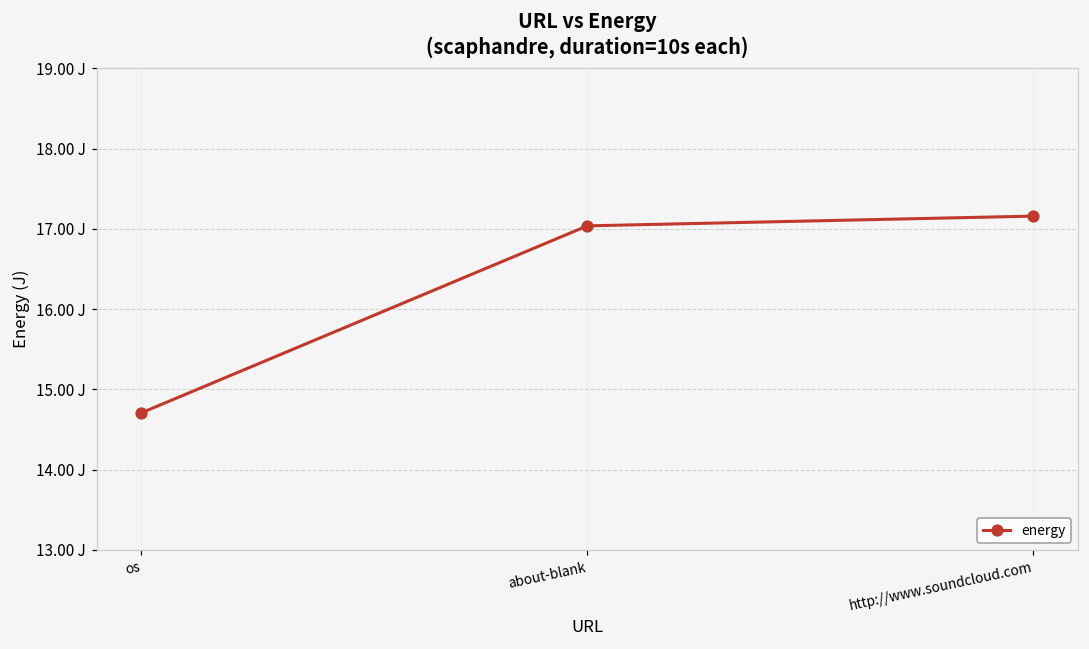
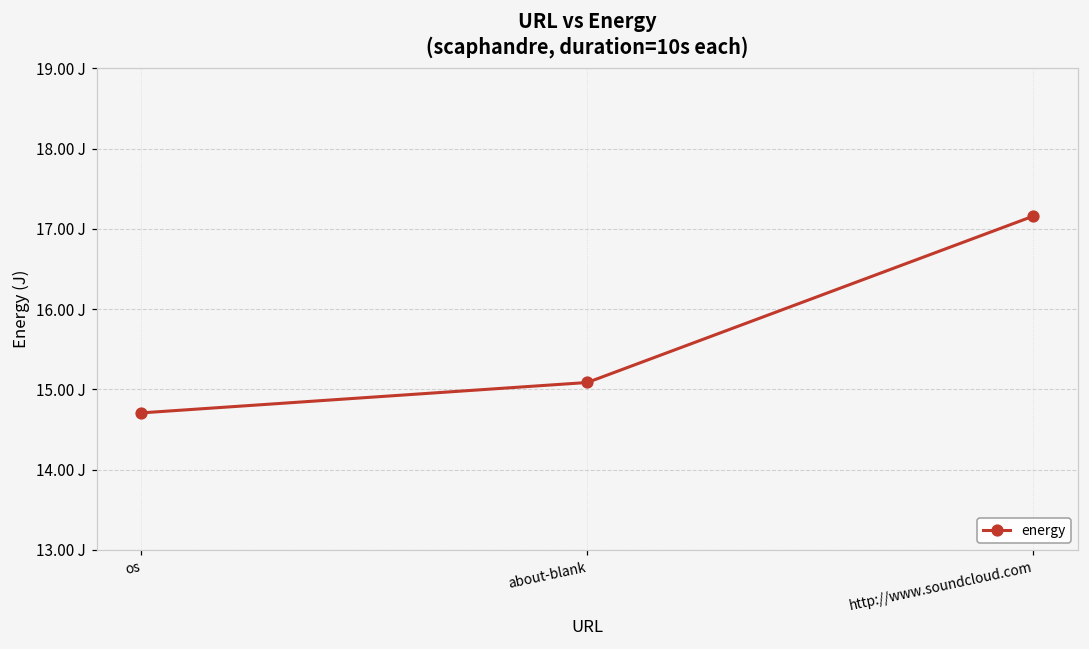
  {
    "os": "14.7 J",
-   "about-blank": "17.0 J",
+   "about-blank": "15.1 J",
    "http://www.soundcloud.com": "17.2 J"
  }
